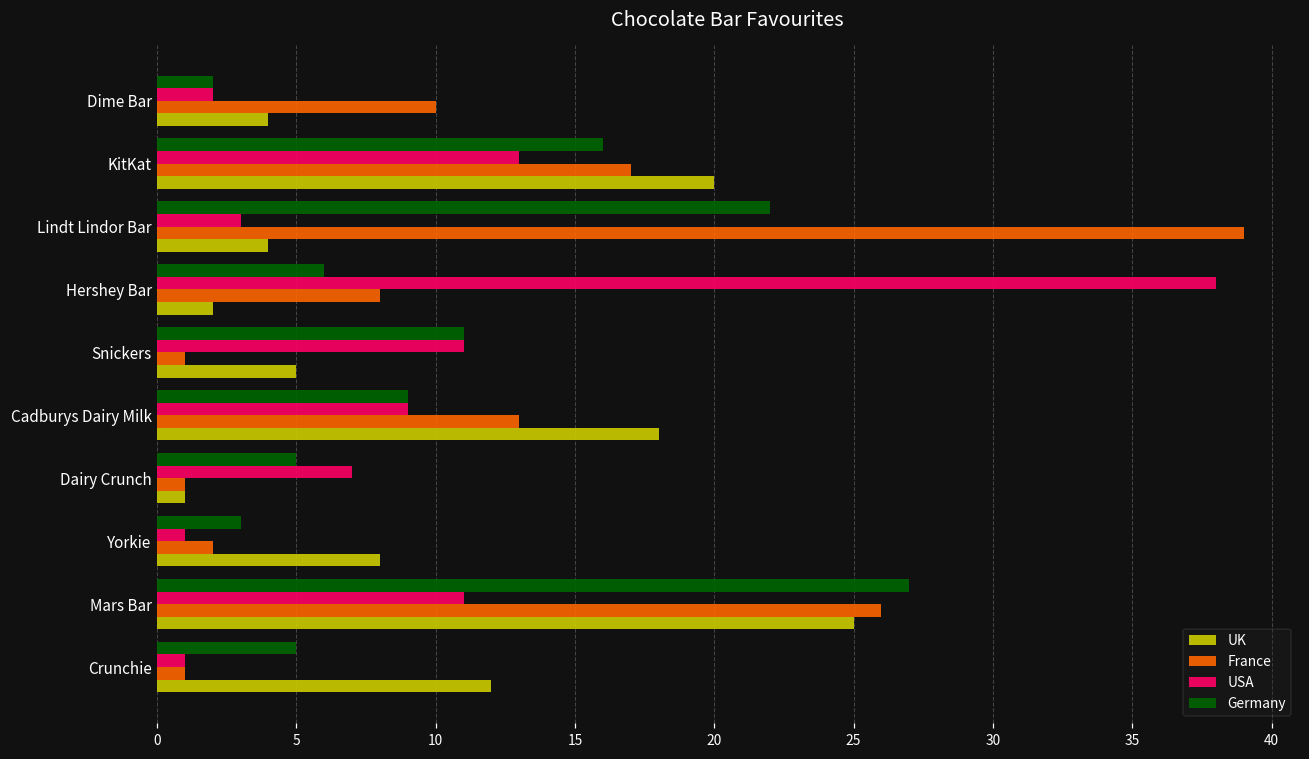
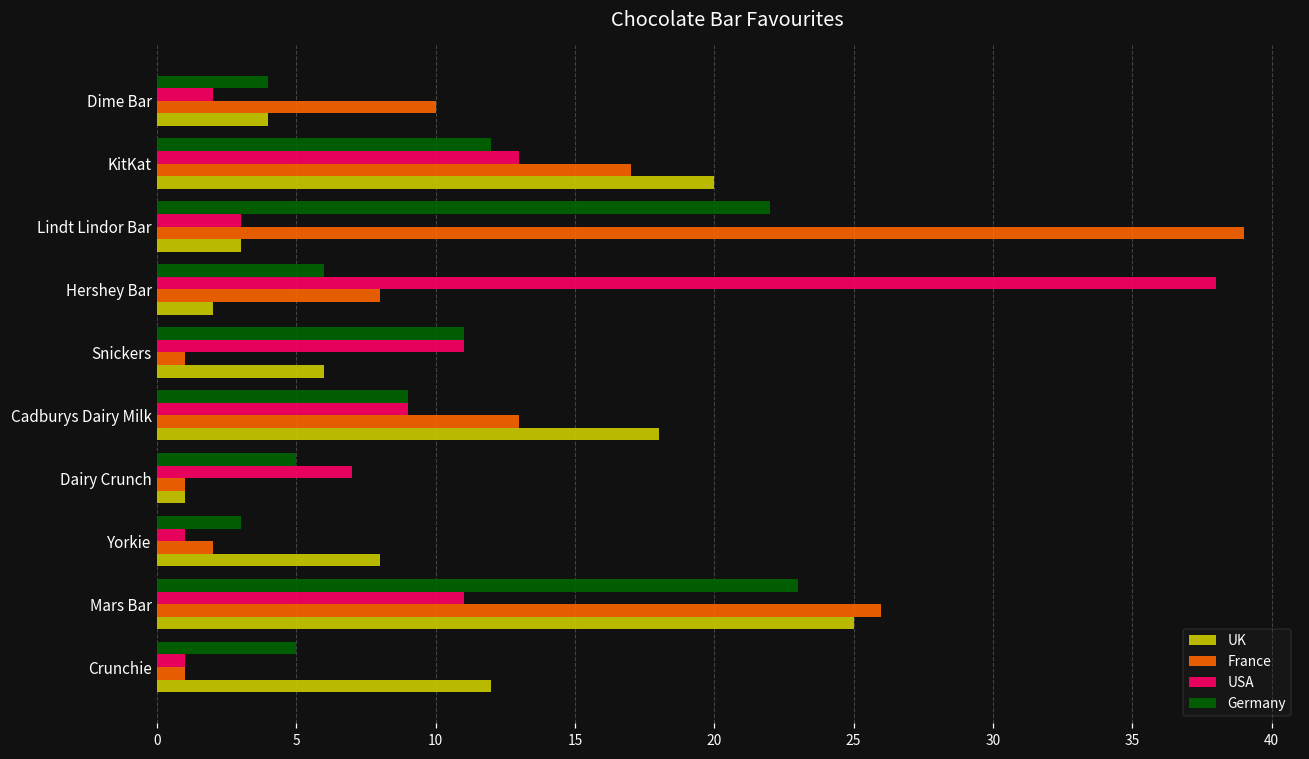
  {
    "UK": {
      "Dime Bar": 4,
      "KitKat": 20,
-     "Lindt Lindor Bar": 4,
+     "Lindt Lindor Bar": 3,
      "Hershey Bar": 2,
-     "Snickers": 5,
+     "Snickers": 6,
      "Cadburys Dairy Milk": 18,
      "Dairy Crunch": 1,
      "Yorkie": 8,
      "Mars Bar": 25,
      "Crunchie": 12
    },
    "France": {
      "Dime Bar": 10,
      "KitKat": 17,
      "Lindt Lindor Bar": 39,
      "Hershey Bar": 8,
      "Snickers": 1,
      "Cadburys Dairy Milk": 13,
      "Dairy Crunch": 1,
      "Yorkie": 2,
      "Mars Bar": 26,
      "Crunchie": 1
    },
    "USA": {
      "Dime Bar": 2,
      "KitKat": 13,
      "Lindt Lindor Bar": 3,
      "Hershey Bar": 38,
      "Snickers": 11,
      "Cadburys Dairy Milk": 9,
      "Dairy Crunch": 7,
      "Yorkie": 1,
      "Mars Bar": 11,
      "Crunchie": 1
    },
    "Germany": {
-     "Dime Bar": 2,
-     "KitKat": 16,
+     "Dime Bar": 4,
+     "KitKat": 12,
      "Lindt Lindor Bar": 22,
      "Hershey Bar": 6,
      "Snickers": 11,
      "Cadburys Dairy Milk": 9,
      "Dairy Crunch": 5,
      "Yorkie": 3,
-     "Mars Bar": 27,
+     "Mars Bar": 23,
      "Crunchie": 5
    }
  }
